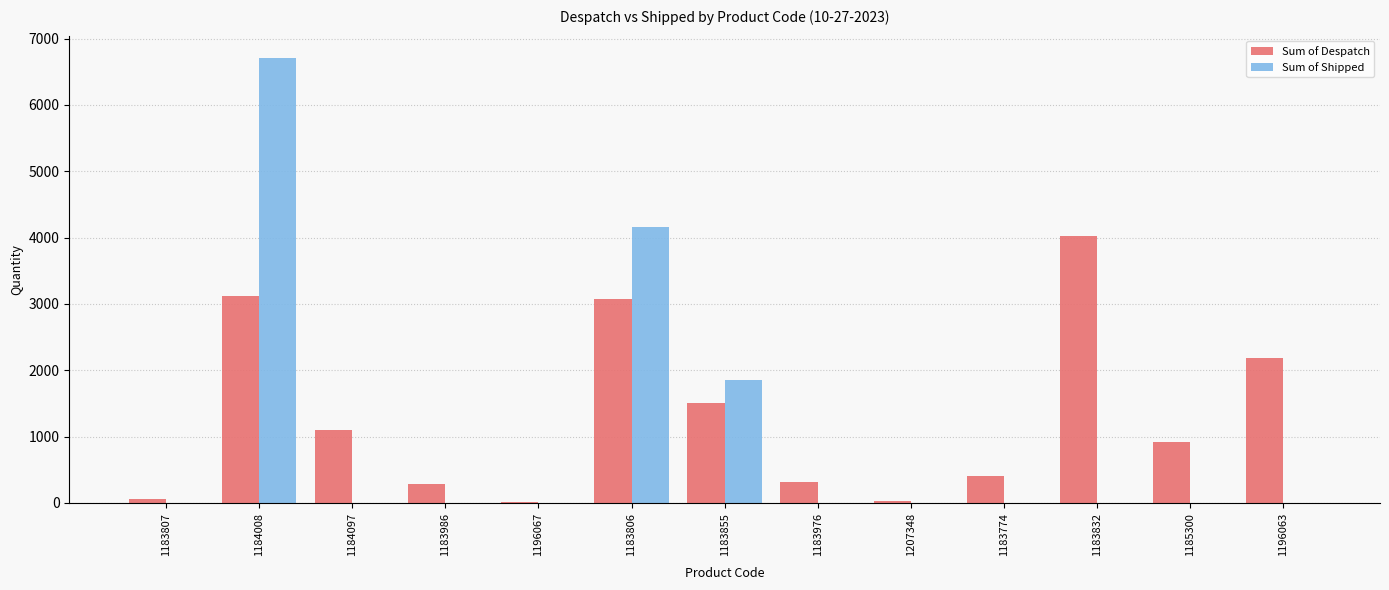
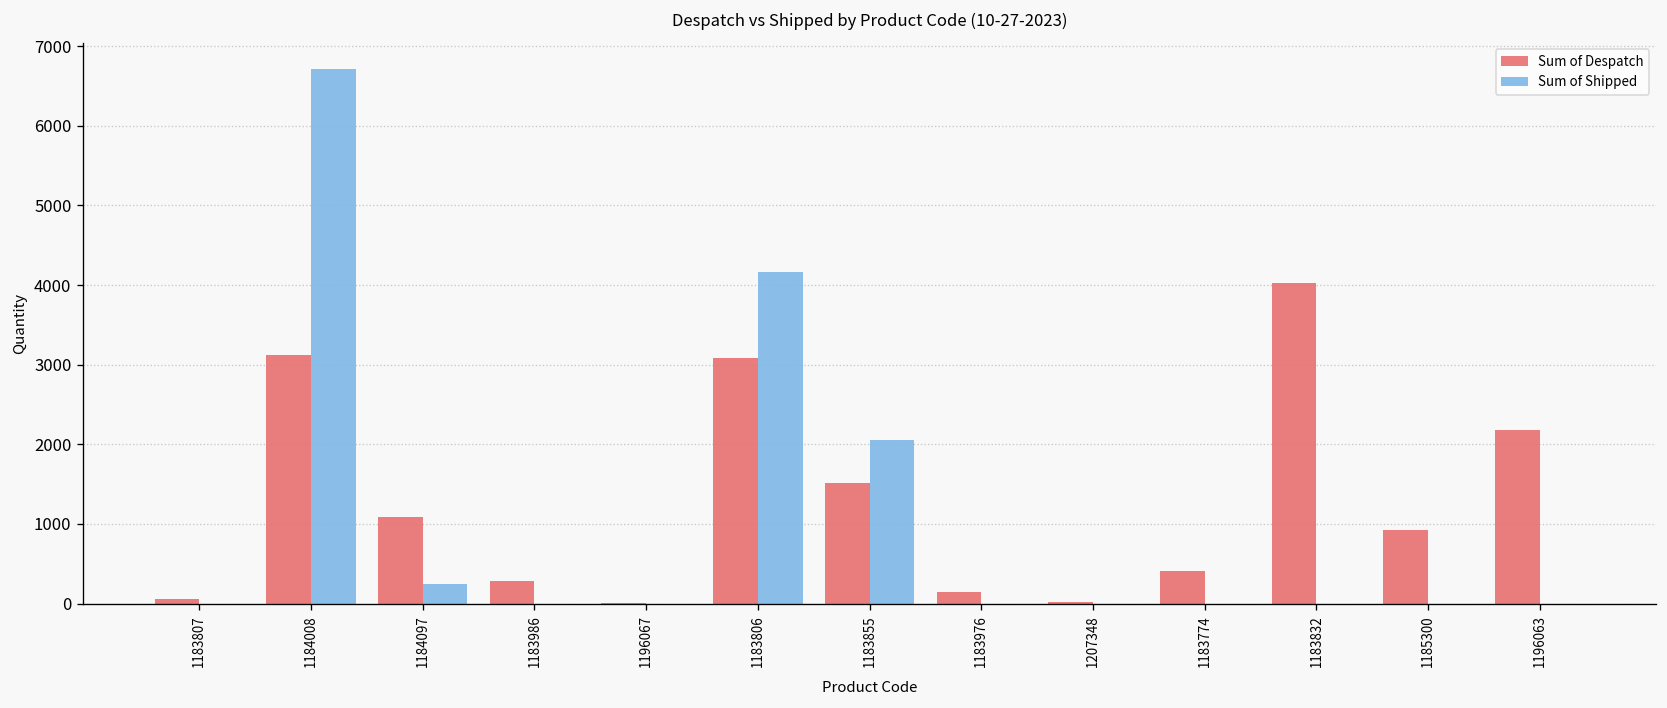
  {
    "Sum of Despatch": {
      "1183807": 100,
      "1184008": 3100,
      "1184097": 1100,
      "1183986": 300,
      "1183806": 3100,
      "1183855": 1500,
-     "1183976": 300,
+     "1183976": 100,
      "1183774": 400,
      "1183832": 4000,
      "1185300": 900,
      "1196063": 2200
    },
    "Sum of Shipped": {
      "1183807": 0,
      "1184008": 6700,
-     "1184097": 0,
+     "1184097": 200,
      "1183986": 0,
      "1196067": 0,
      "1183806": 4200,
-     "1183855": 1900,
+     "1183855": 2100,
      "1183976": 0,
      "1207348": 0,
      "1183774": 0,
      "1183832": 0,
      "1185300": 0,
      "1196063": 0
    }
  }
